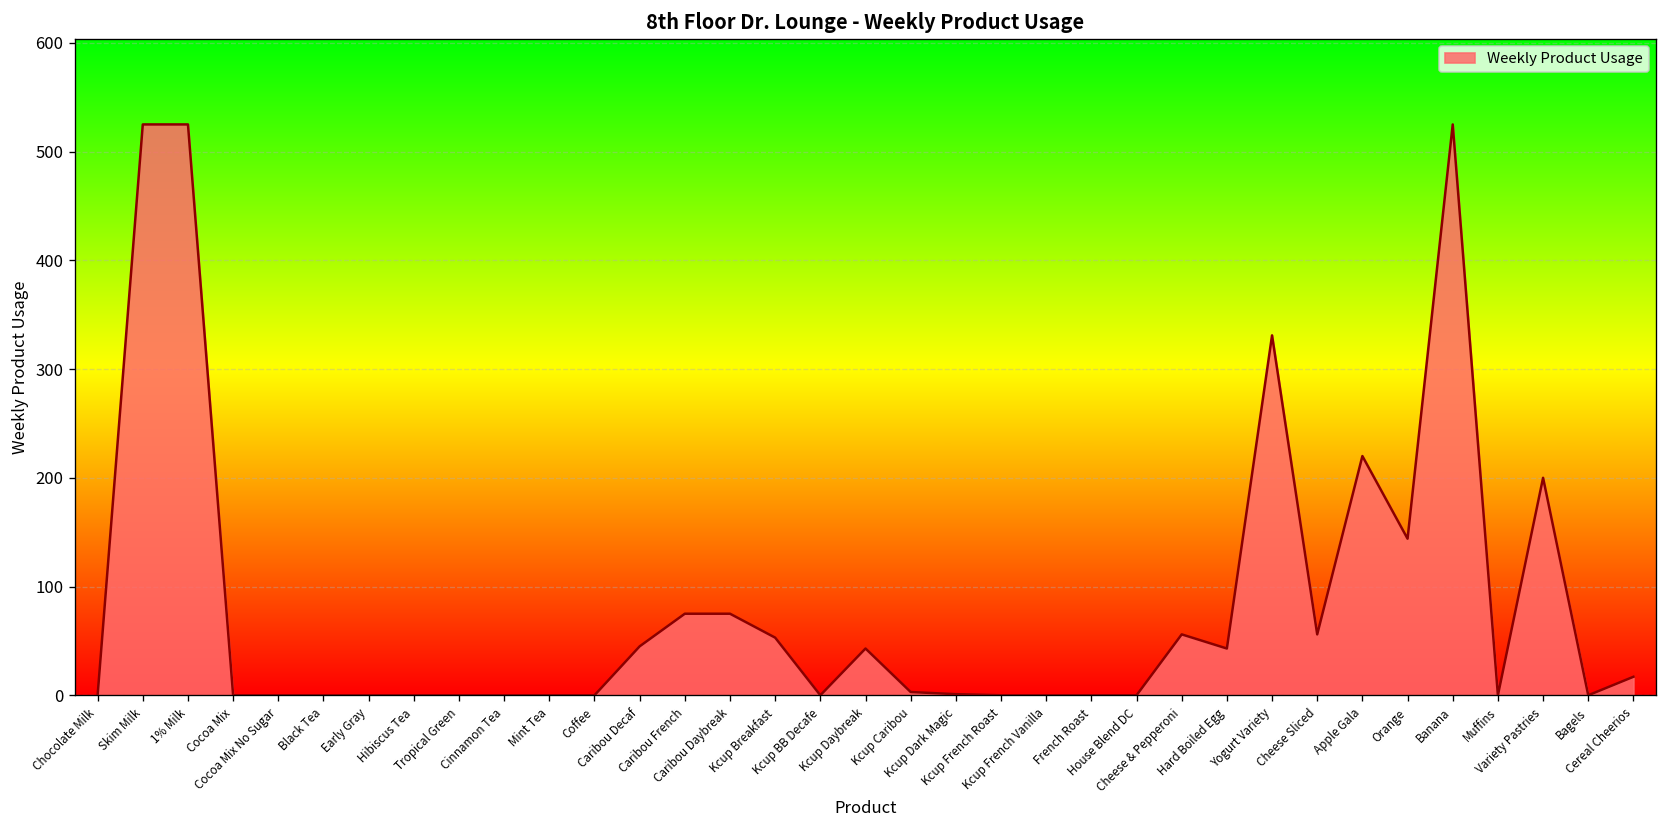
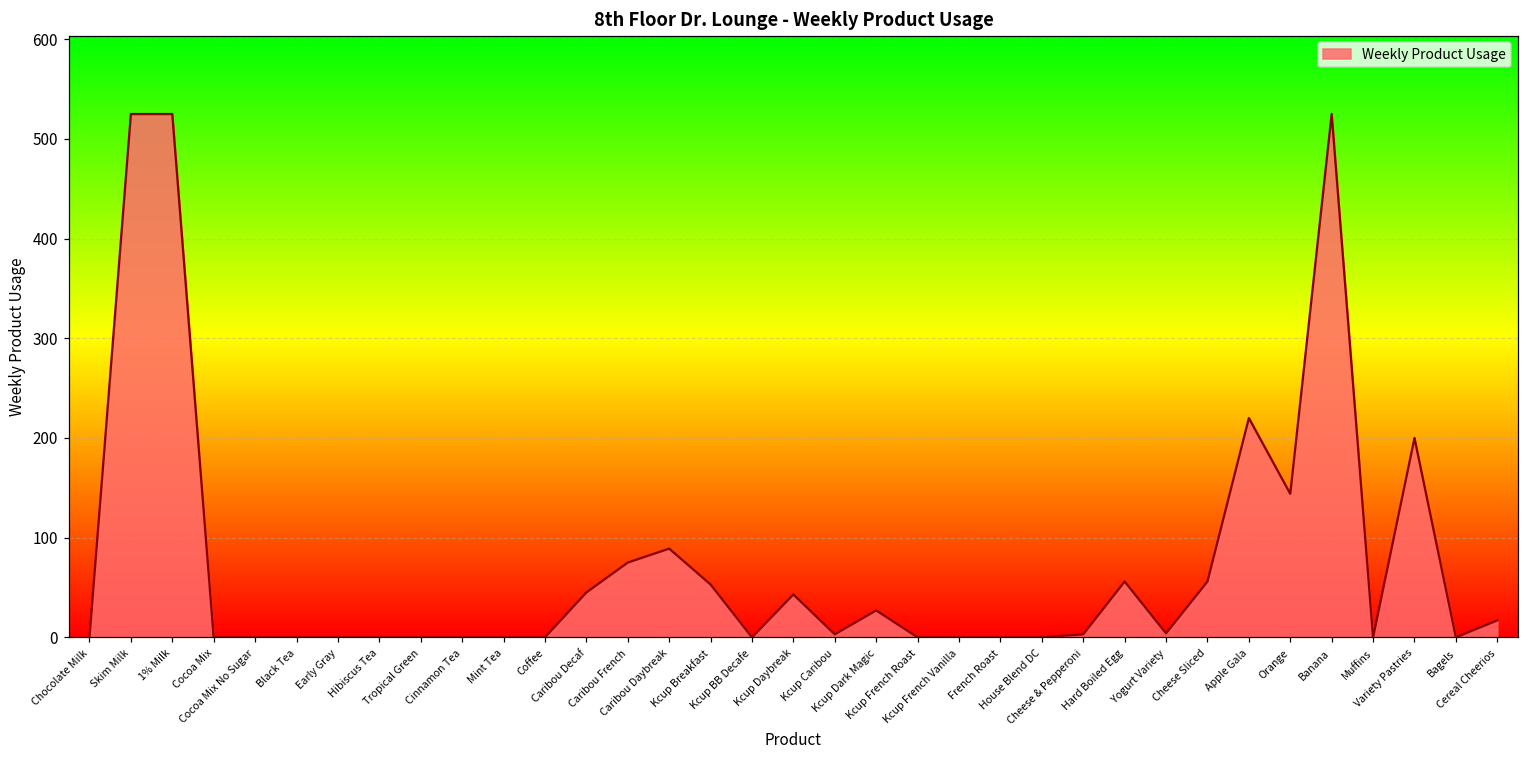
  {
    "Chocolate Milk": 0,
    "Skim Milk": 530,
    "1% Milk": 530,
    "Cocoa Mix": 0,
    "Cocoa Mix No Sugar": 0,
    "Black Tea": 0,
    "Early Gray": 0,
    "Hibiscus Tea": 0,
    "Tropical Green": 0,
    "Cinnamon Tea": 0,
    "Mint Tea": 0,
    "Coffee": 0,
    "Caribou Decaf": 50,
    "Caribou French": 80,
-   "Caribou Daybreak": 80,
+   "Caribou Daybreak": 90,
    "Kcup Breakfast": 50,
    "Kcup BB Decafe": 0,
    "Kcup Daybreak": 40,
    "Kcup Caribou": 0,
-   "Kcup Dark Magic": 0,
+   "Kcup Dark Magic": 30,
    "Kcup French Roast": 0,
    "Kcup French Vanilla": 0,
    "French Roast": 0,
    "House Blend DC": 0,
-   "Cheese & Pepperoni": 60,
-   "Hard Boiled Egg": 40,
-   "Yogurt Variety": 330,
+   "Cheese & Pepperoni": 0,
+   "Hard Boiled Egg": 60,
+   "Yogurt Variety": 0,
    "Cheese Sliced": 60,
    "Apple Gala": 220,
    "Orange": 140,
    "Banana": 530,
    "Muffins": 0,
    "Variety Pastries": 200,
    "Bagels": 0,
    "Cereal Cheerios": 20
  }
